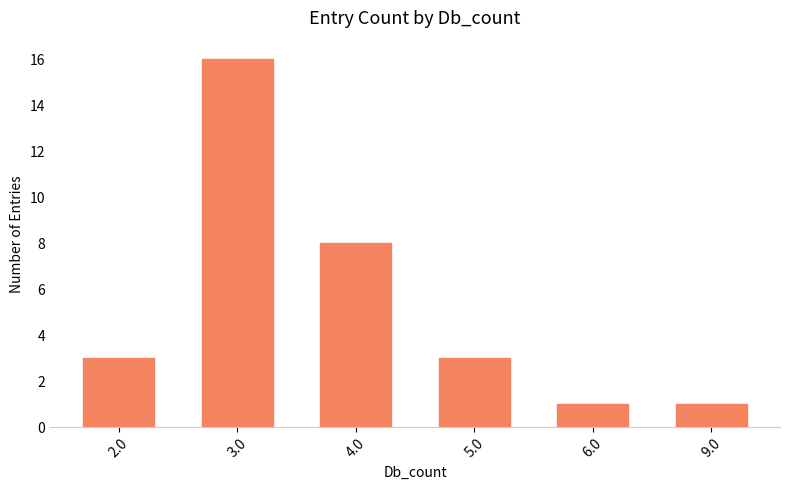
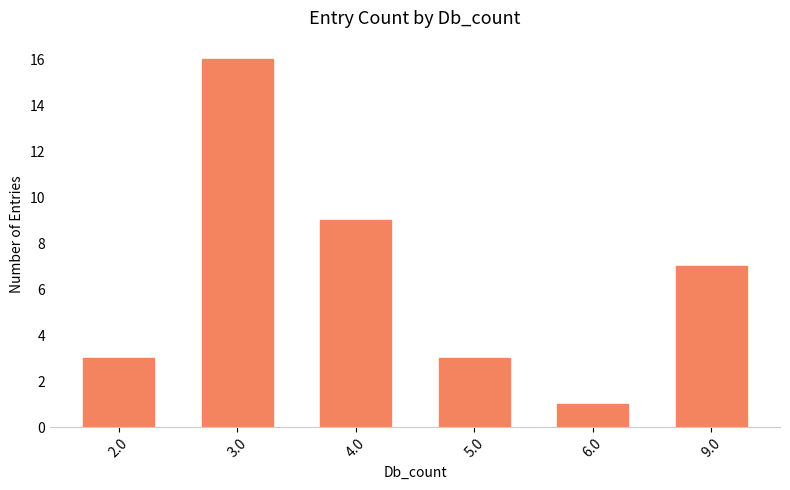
  {
    "2.0": 3,
    "3.0": 16,
-   "4.0": 8,
+   "4.0": 9,
    "5.0": 3,
    "6.0": 1,
-   "9.0": 1
+   "9.0": 7
  }
